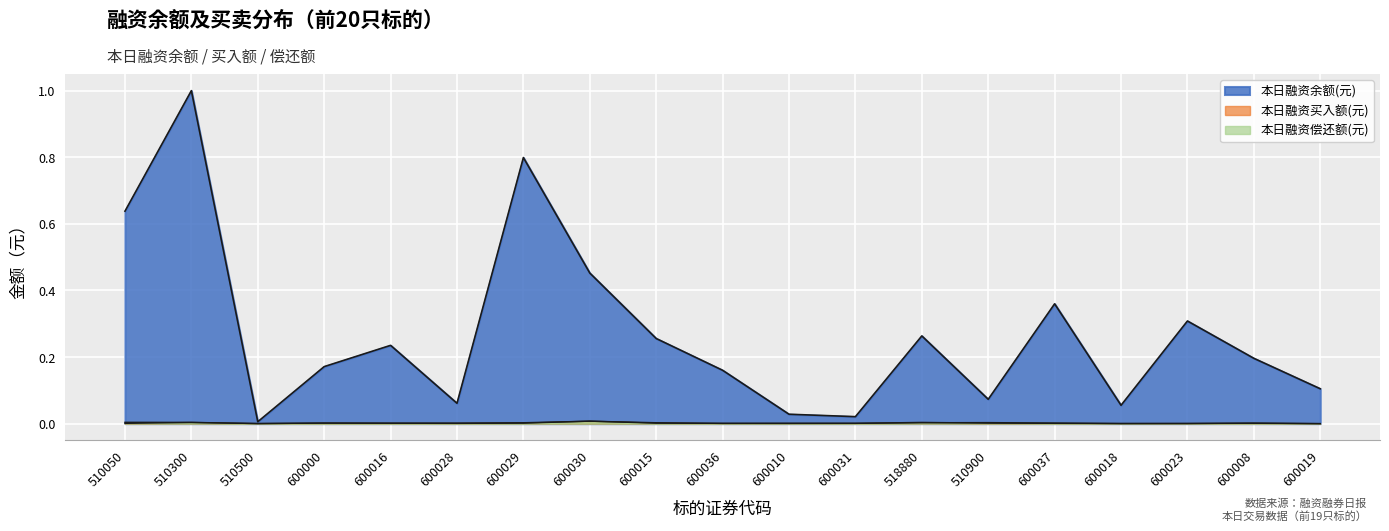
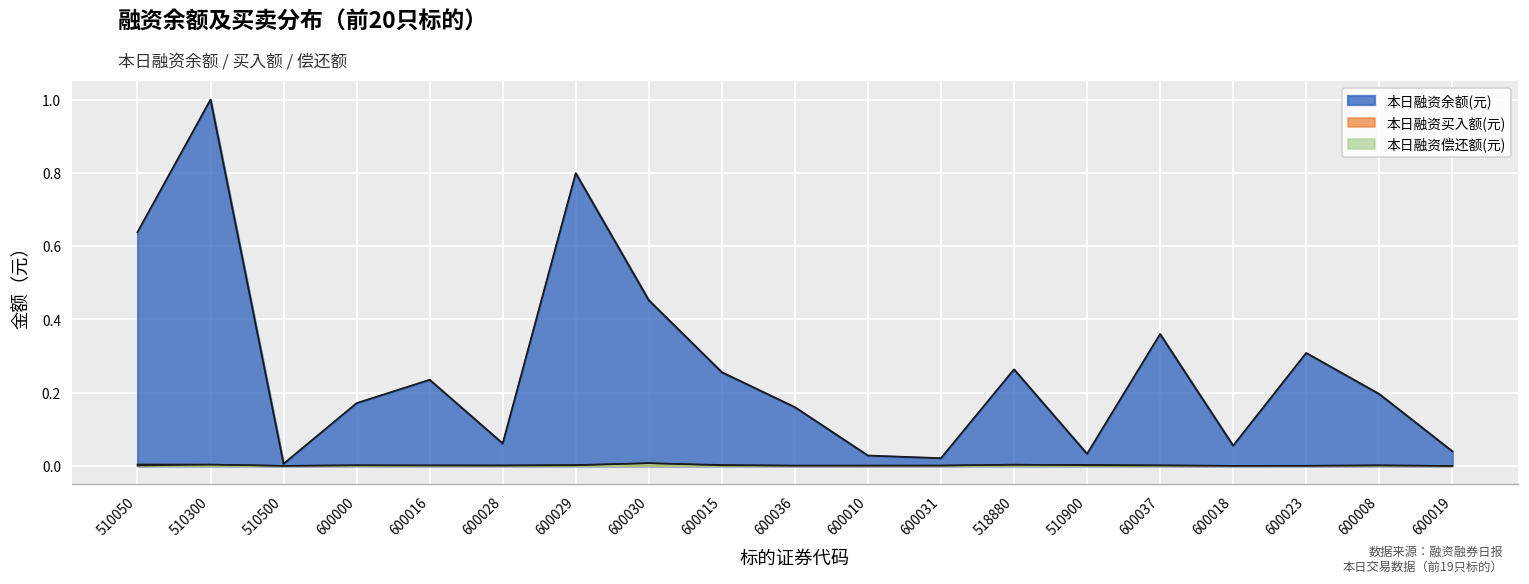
  {
    "本日融资余额(元)": {
      "510050": 0.64,
      "510300": 1.00,
      "600000": 0.17,
      "600016": 0.24,
      "600028": 0.06,
      "600029": 0.80,
      "600030": 0.45,
      "600015": 0.26,
      "600036": 0.16,
      "600010": 0.03,
      "600031": 0.02,
      "518880": 0.26,
-     "510900": 0.07,
+     "510900": 0.03,
      "600037": 0.36,
      "600018": 0.06,
      "600023": 0.31,
      "600008": 0.20,
-     "600019": 0.10
+     "600019": 0.04
    }
  }
